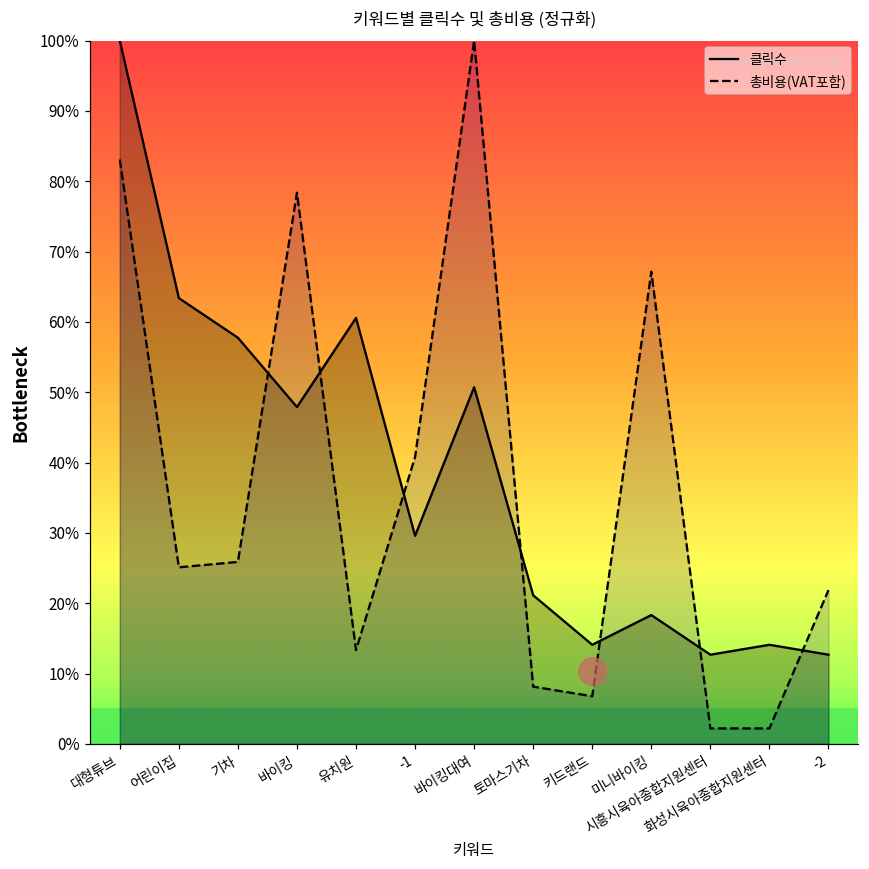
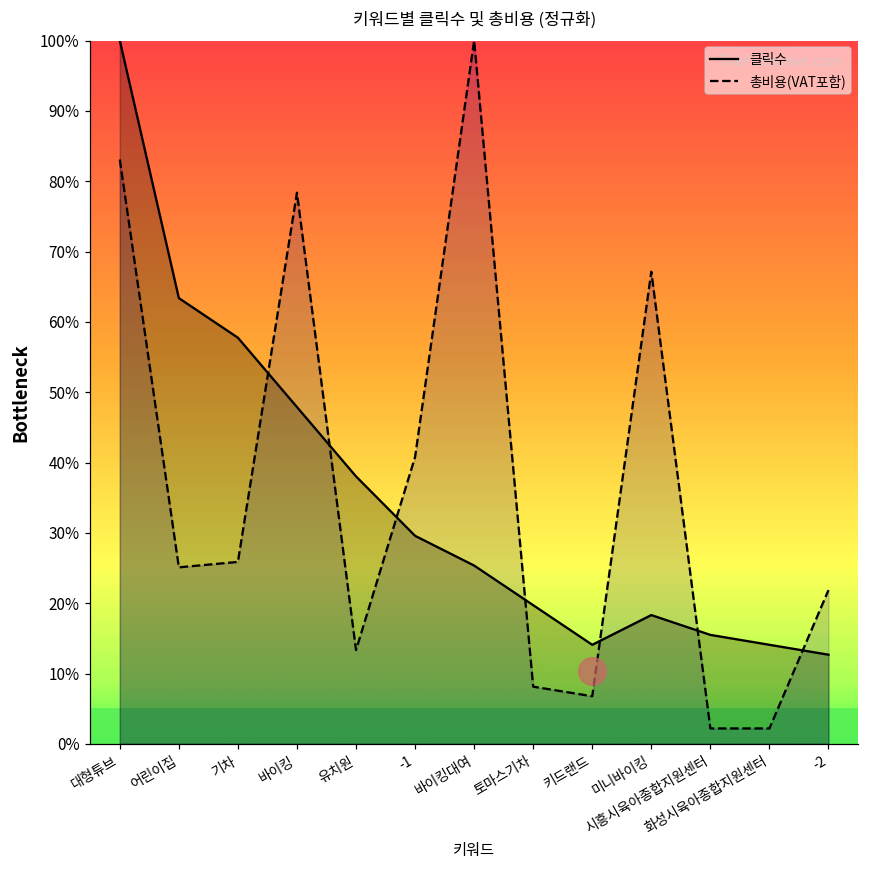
  {
    "클릭수": {
      "대형튜브": "100%",
      "어린이집": "63%",
      "기차": "58%",
      "바이킹": "48%",
-     "유치원": "61%",
+     "유치원": "38%",
      "-1": "30%",
-     "바이킹대여": "51%",
-     "토마스기차": "21%",
+     "바이킹대여": "25%",
+     "토마스기차": "20%",
      "키드랜드": "14%",
      "미니바이킹": "18%",
-     "시흥시육아종합지원센터": "13%",
+     "시흥시육아종합지원센터": "15%",
      "화성시육아종합지원센터": "14%",
      "-2": "13%"
    }
  }
